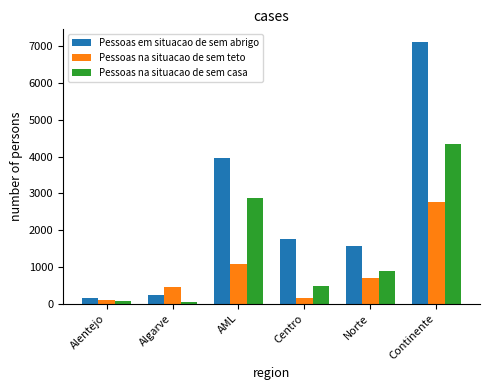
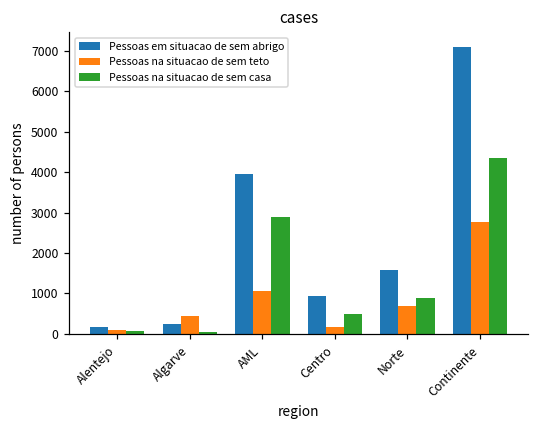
  {
    "Pessoas em situacao de sem abrigo": {
      "Alentejo": 200,
      "Algarve": 200,
      "AML": 4000,
-     "Centro": 1700,
+     "Centro": 900,
      "Norte": 1600,
      "Continente": 7100
    },
    "Pessoas na situacao de sem teto": {
      "Alentejo": 100,
      "Algarve": 400,
      "AML": 1100,
      "Centro": 200,
      "Norte": 700,
      "Continente": 2800
    },
    "Pessoas na situacao de sem casa": {
      "AML": 2900,
      "Centro": 500,
      "Norte": 900,
      "Continente": 4300
    }
  }
